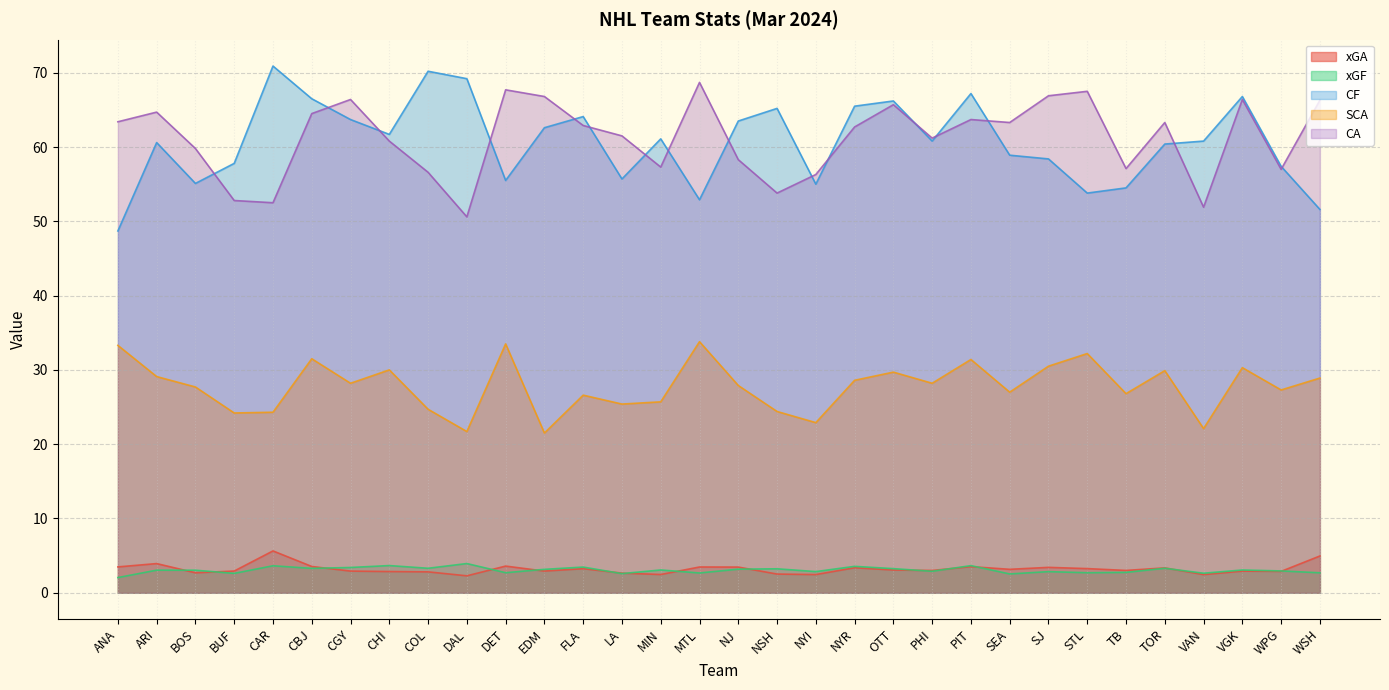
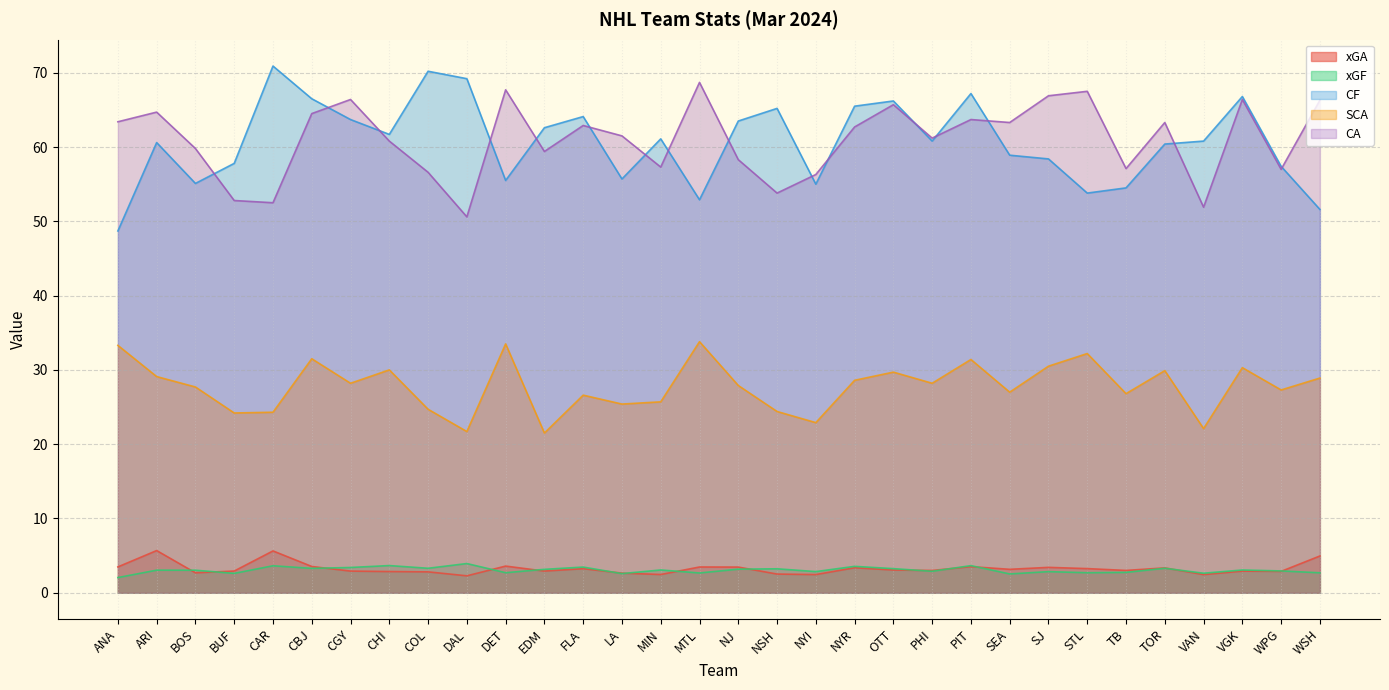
  {
    "xGA": {
      "ANA": 3,
-     "ARI": 4,
+     "ARI": 6,
      "BOS": 3,
      "CAR": 6,
      "CGY": 3,
      "CHI": 3,
      "COL": 3,
      "DAL": 2,
      "DET": 4,
      "MIN": 2,
      "MTL": 3,
      "NSH": 3,
      "NYI": 2,
      "SEA": 3,
      "SJ": 3,
      "STL": 3,
      "WSH": 5
    },
    "xGF": {
      "ANA": 2,
      "ARI": 3,
      "BOS": 3,
      "CAR": 4,
      "CGY": 3,
      "CHI": 4,
      "COL": 3,
      "DAL": 4,
      "DET": 3,
      "MIN": 3,
      "MTL": 3,
      "NSH": 3,
      "NYI": 3,
      "SEA": 3,
      "SJ": 3,
      "STL": 3,
      "WSH": 3
    },
    "CF": {
      "ANA": 49,
      "ARI": 61,
      "BOS": 55,
      "BUF": 58,
      "CAR": 71,
      "CBJ": 67,
      "CGY": 64,
      "CHI": 62,
      "COL": 70,
      "DAL": 69,
      "DET": 56,
      "EDM": 63,
      "FLA": 64,
      "LA": 56,
      "MIN": 61,
      "MTL": 53,
      "NJ": 64,
      "NSH": 65,
      "NYI": 55,
      "NYR": 66,
      "OTT": 66,
      "PHI": 61,
      "PIT": 67,
      "SEA": 59,
      "SJ": 58,
      "STL": 54,
      "TB": 55,
      "TOR": 60,
      "VAN": 61,
      "VGK": 67,
      "WPG": 57,
      "WSH": 52
    },
    "SCA": {
      "ANA": 33,
      "ARI": 29,
      "BOS": 28,
      "BUF": 24,
      "CAR": 24,
      "CBJ": 32,
      "CGY": 28,
      "CHI": 30,
      "COL": 25,
      "DAL": 22,
      "DET": 34,
      "EDM": 22,
      "FLA": 27,
      "LA": 25,
      "MIN": 26,
      "MTL": 34,
      "NJ": 28,
      "NSH": 24,
      "NYI": 23,
      "NYR": 29,
      "OTT": 30,
      "PHI": 28,
      "PIT": 31,
      "SEA": 27,
      "SJ": 31,
      "STL": 32,
      "TB": 27,
      "TOR": 30,
      "VAN": 22,
      "VGK": 30,
      "WPG": 27,
      "WSH": 29
    },
    "CA": {
      "ANA": 63,
      "ARI": 65,
      "BOS": 60,
      "BUF": 53,
      "CAR": 53,
      "CBJ": 65,
      "CGY": 66,
      "CHI": 61,
      "COL": 57,
      "DAL": 51,
      "DET": 68,
-     "EDM": 67,
+     "EDM": 59,
      "FLA": 63,
      "LA": 62,
      "MIN": 57,
      "MTL": 69,
      "NJ": 58,
      "NSH": 54,
      "NYI": 56,
      "NYR": 63,
      "OTT": 66,
      "PHI": 61,
      "PIT": 64,
      "SEA": 63,
      "SJ": 67,
      "STL": 68,
      "TB": 57,
      "TOR": 63,
      "VAN": 52,
      "VGK": 66,
      "WPG": 57
    }
  }
